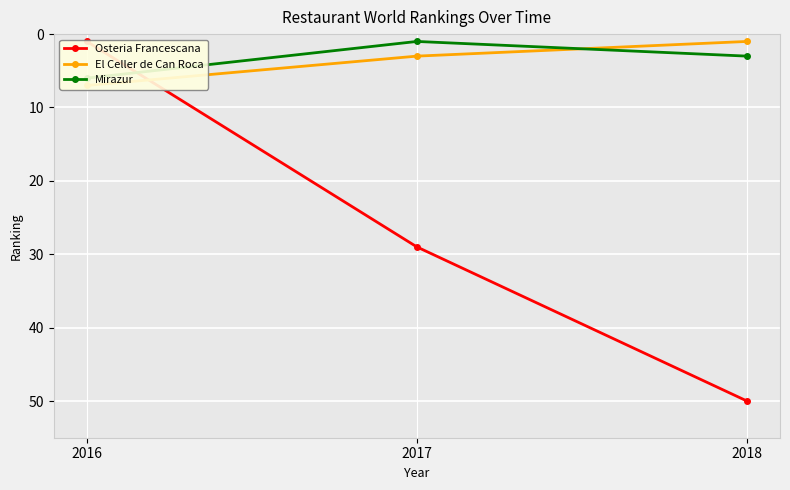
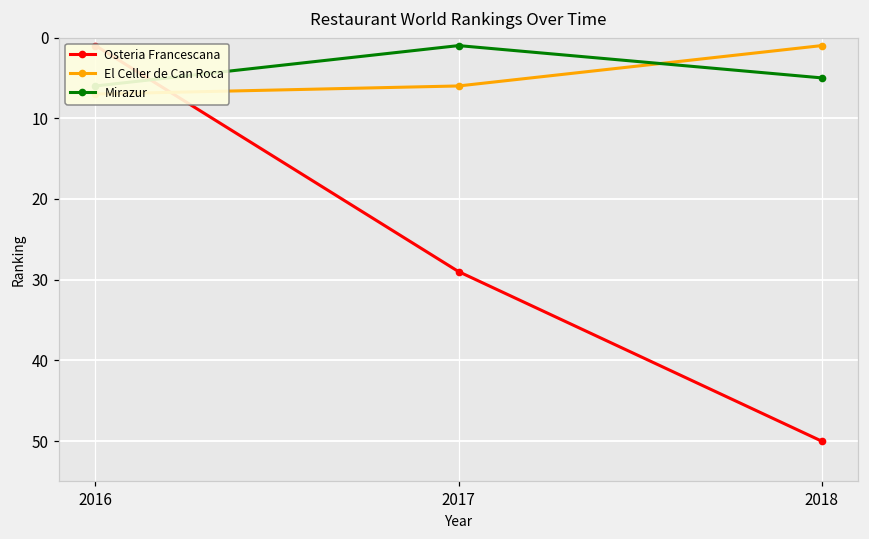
  {
    "Osteria Francescana": {
      "2017": 29,
      "2018": 50
    },
    "El Celler de Can Roca": {
-     "2017": 3,
+     "2017": 6,
      "2018": 1
    },
    "Mirazur": {
      "2017": 1,
-     "2018": 3
+     "2018": 5
    }
  }
